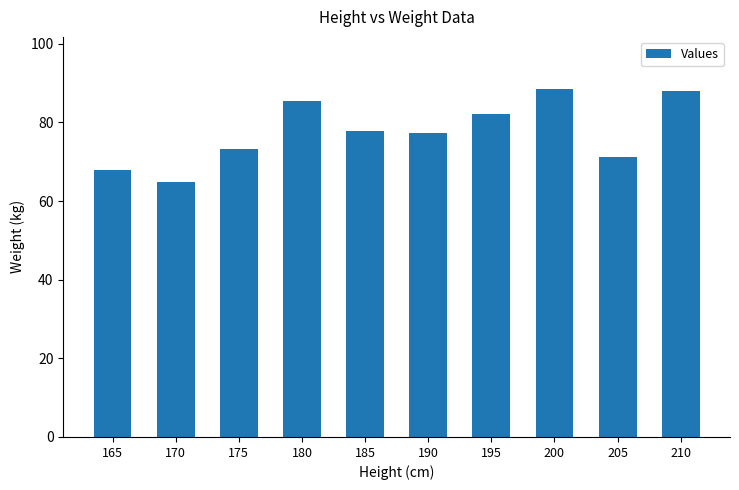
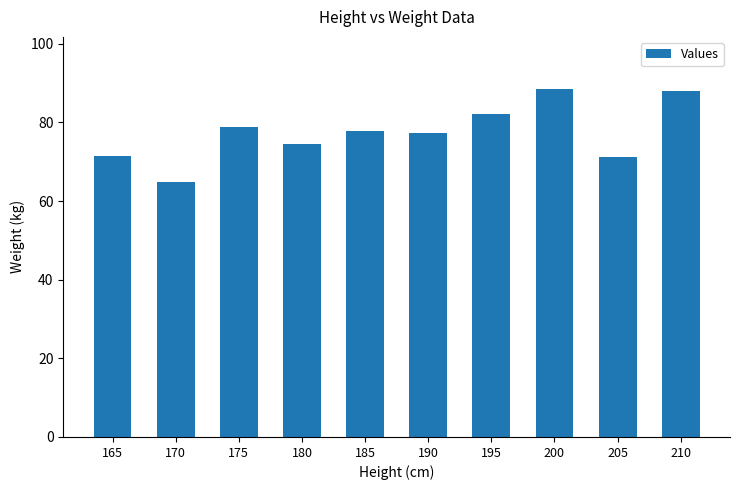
  {
-   "165": 68,
+   "165": 71,
    "170": 65,
-   "175": 73,
-   "180": 85,
+   "175": 79,
+   "180": 75,
    "185": 78,
    "190": 77,
    "195": 82,
    "200": 89,
    "205": 71,
    "210": 88
  }
